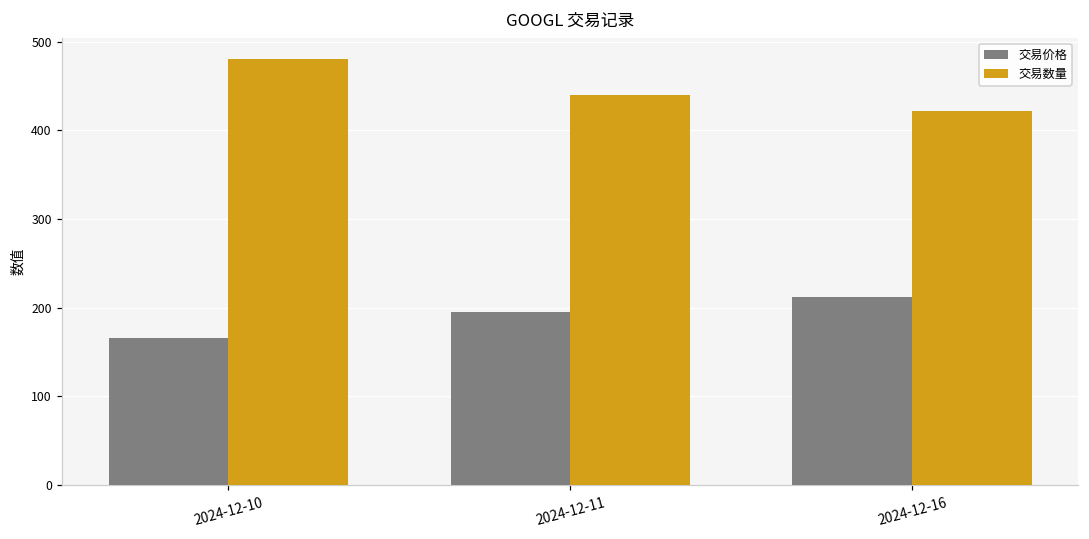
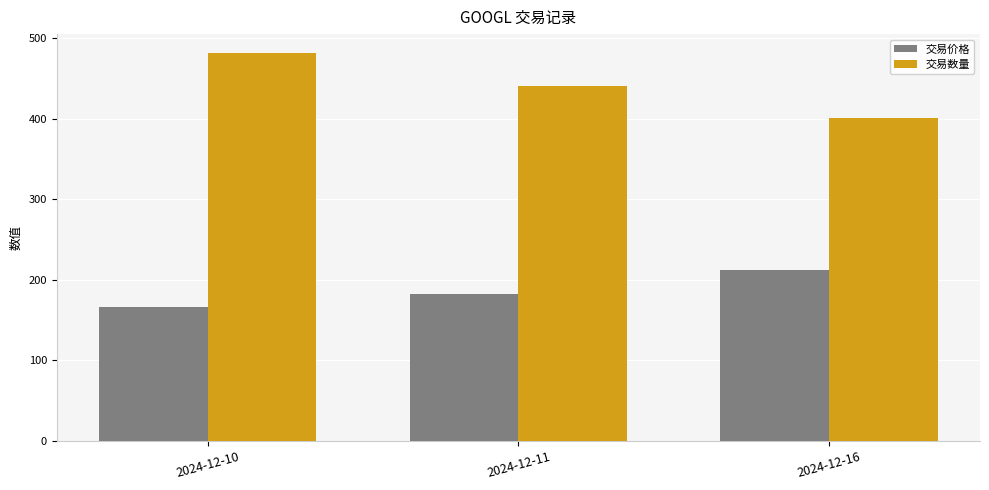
  {
    "交易价格": {
      "2024-12-10": 170,
-     "2024-12-11": 200,
+     "2024-12-11": 180,
      "2024-12-16": 210
    },
    "交易数量": {
      "2024-12-10": 480,
      "2024-12-11": 440,
-     "2024-12-16": 420
+     "2024-12-16": 400
    }
  }
